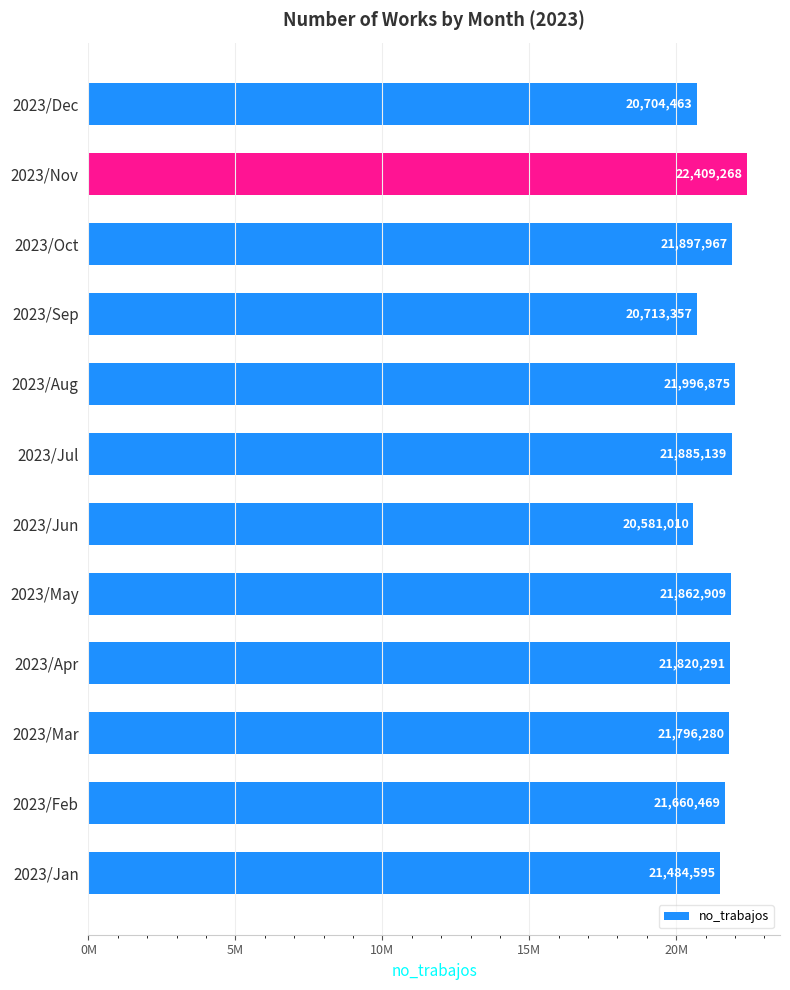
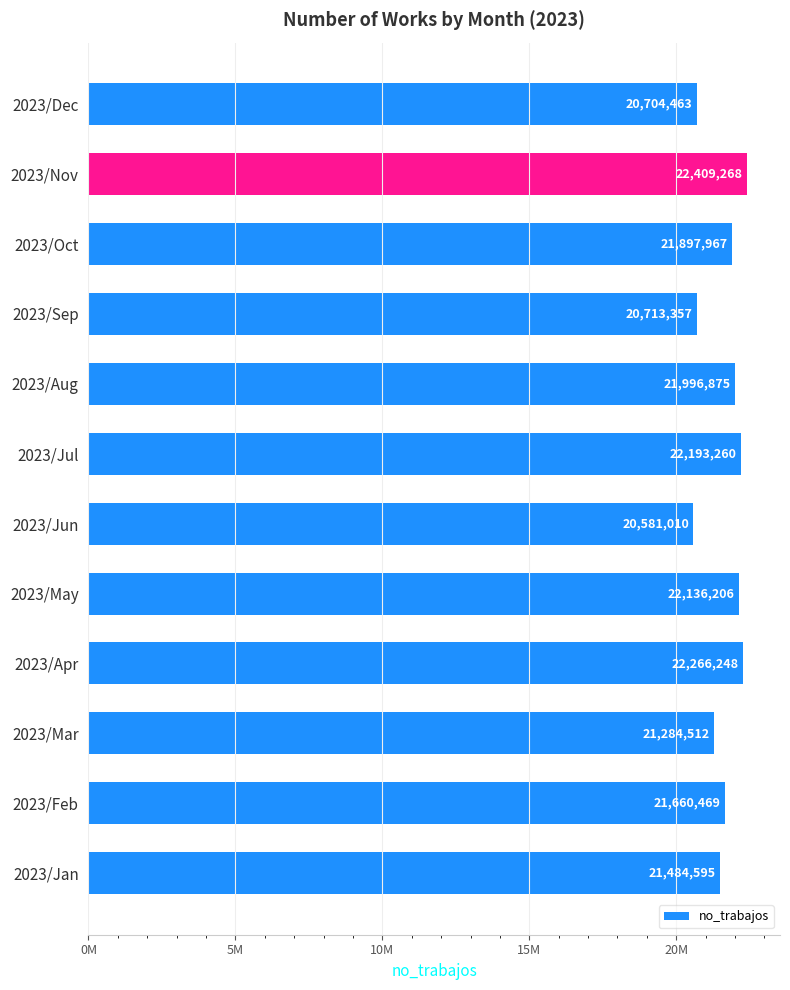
  {
    "2023/Dec": "20,704,463",
    "2023/Nov": "22,409,268",
    "2023/Oct": "21,897,967",
    "2023/Sep": "20,713,357",
    "2023/Aug": "21,996,875",
-   "2023/Jul": "21,885,139",
+   "2023/Jul": "22,193,260",
    "2023/Jun": "20,581,010",
-   "2023/May": "21,862,909",
-   "2023/Apr": "21,820,291",
-   "2023/Mar": "21,796,280",
+   "2023/May": "22,136,206",
+   "2023/Apr": "22,266,248",
+   "2023/Mar": "21,284,512",
    "2023/Feb": "21,660,469",
    "2023/Jan": "21,484,595"
  }
